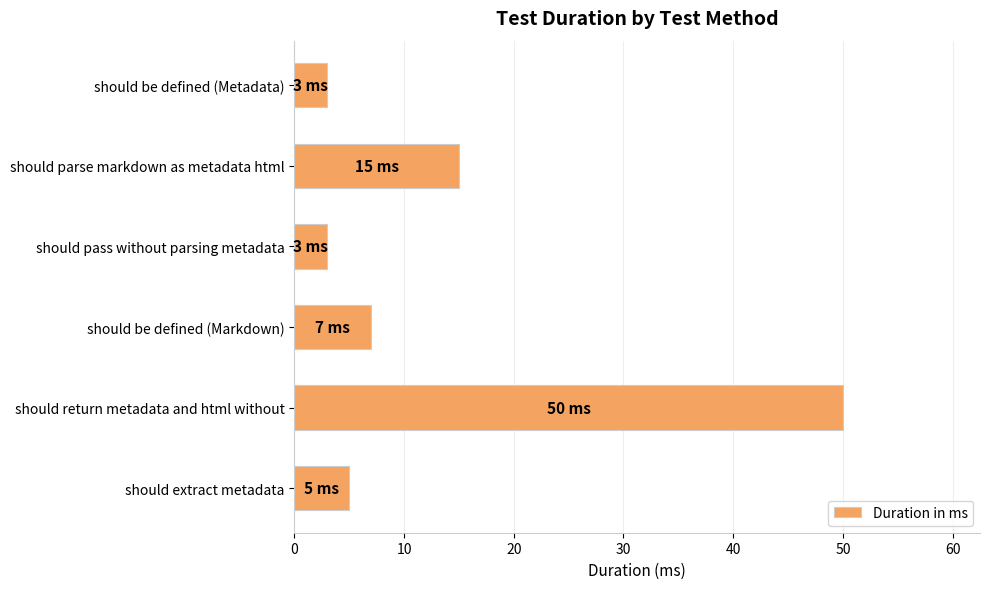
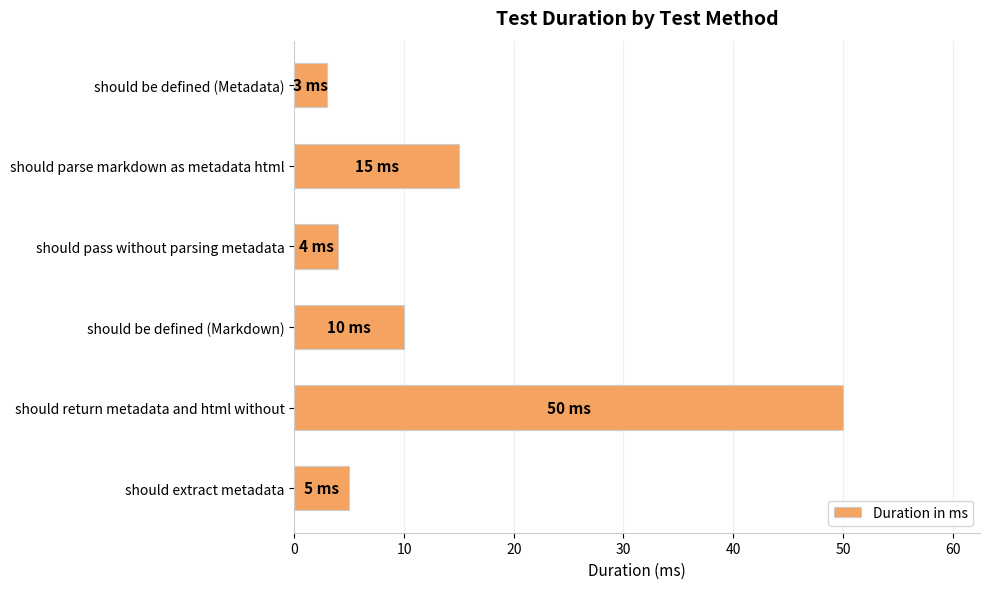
  {
    "should be defined (Metadata)": 3,
    "should parse markdown as metadata html": 15,
-   "should pass without parsing metadata": 3,
-   "should be defined (Markdown)": 7,
+   "should pass without parsing metadata": 4,
+   "should be defined (Markdown)": 10,
    "should return metadata and html without": 50,
    "should extract metadata": 5
  }
